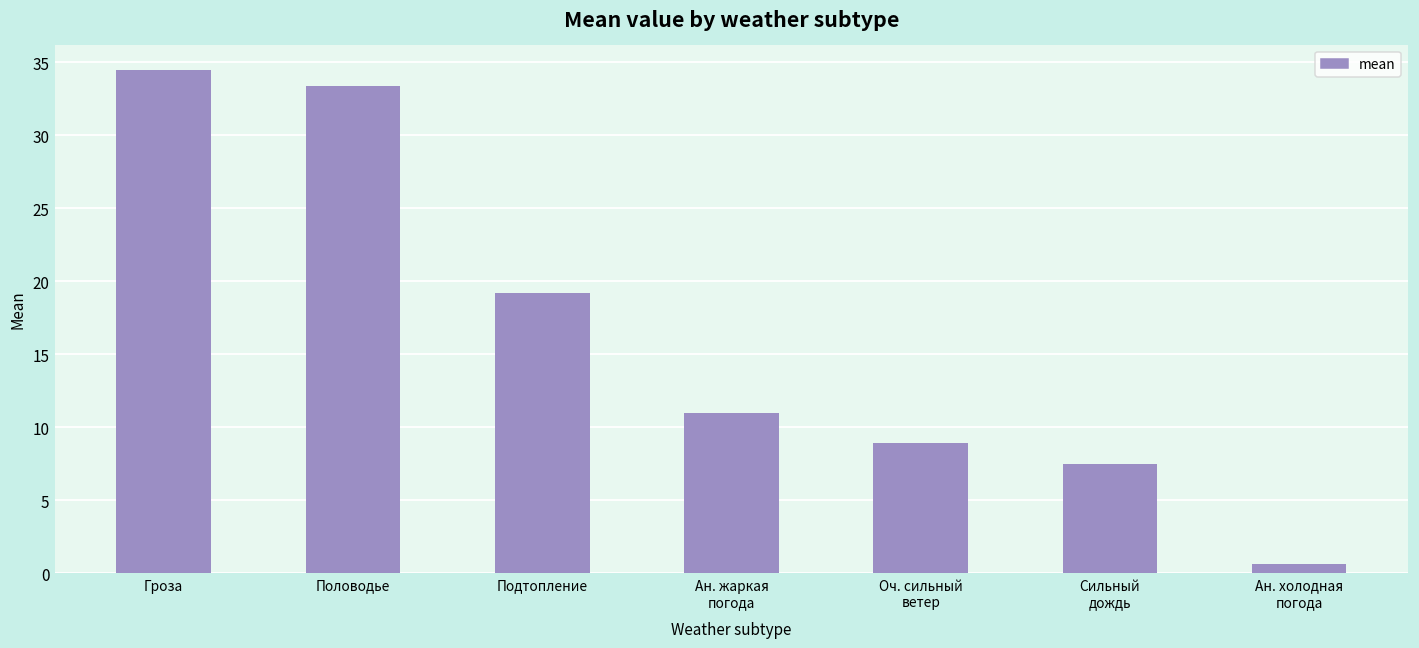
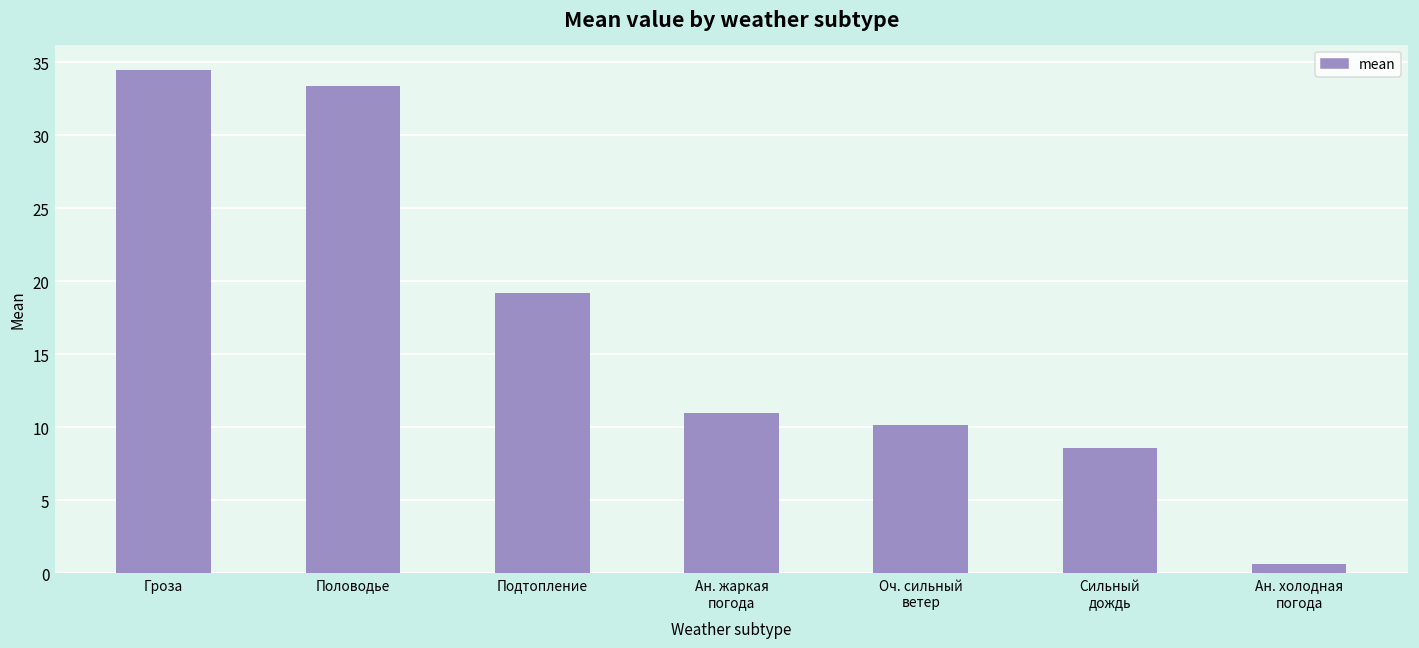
  {
    "Гроза": 34.5,
    "Половодье": 33.4,
    "Подтопление": 19.2,
    "Ан. жаркая погода": 11.0,
-   "Оч. сильный ветер": 8.9,
-   "Сильный дождь": 7.5,
+   "Оч. сильный ветер": 10.1,
+   "Сильный дождь": 8.5,
    "Ан. холодная погода": 0.7
  }
